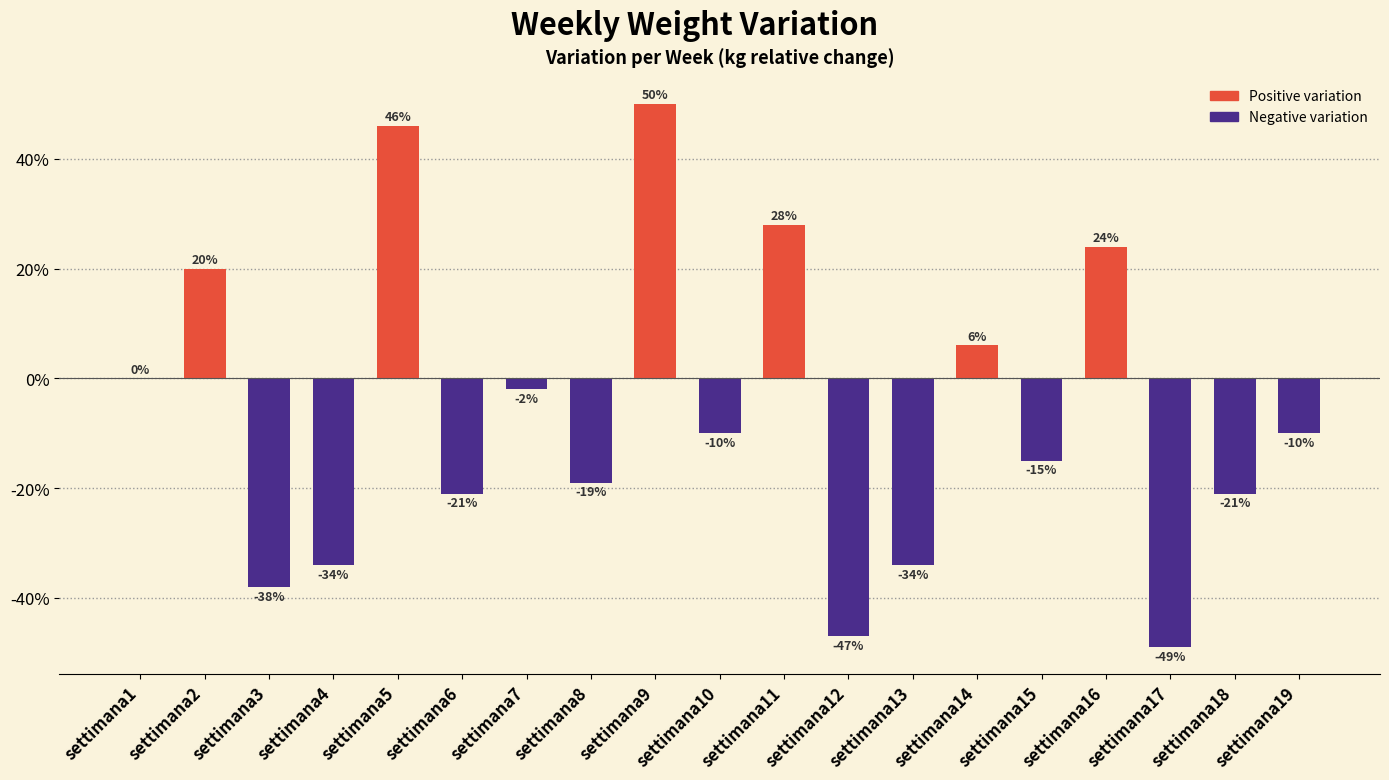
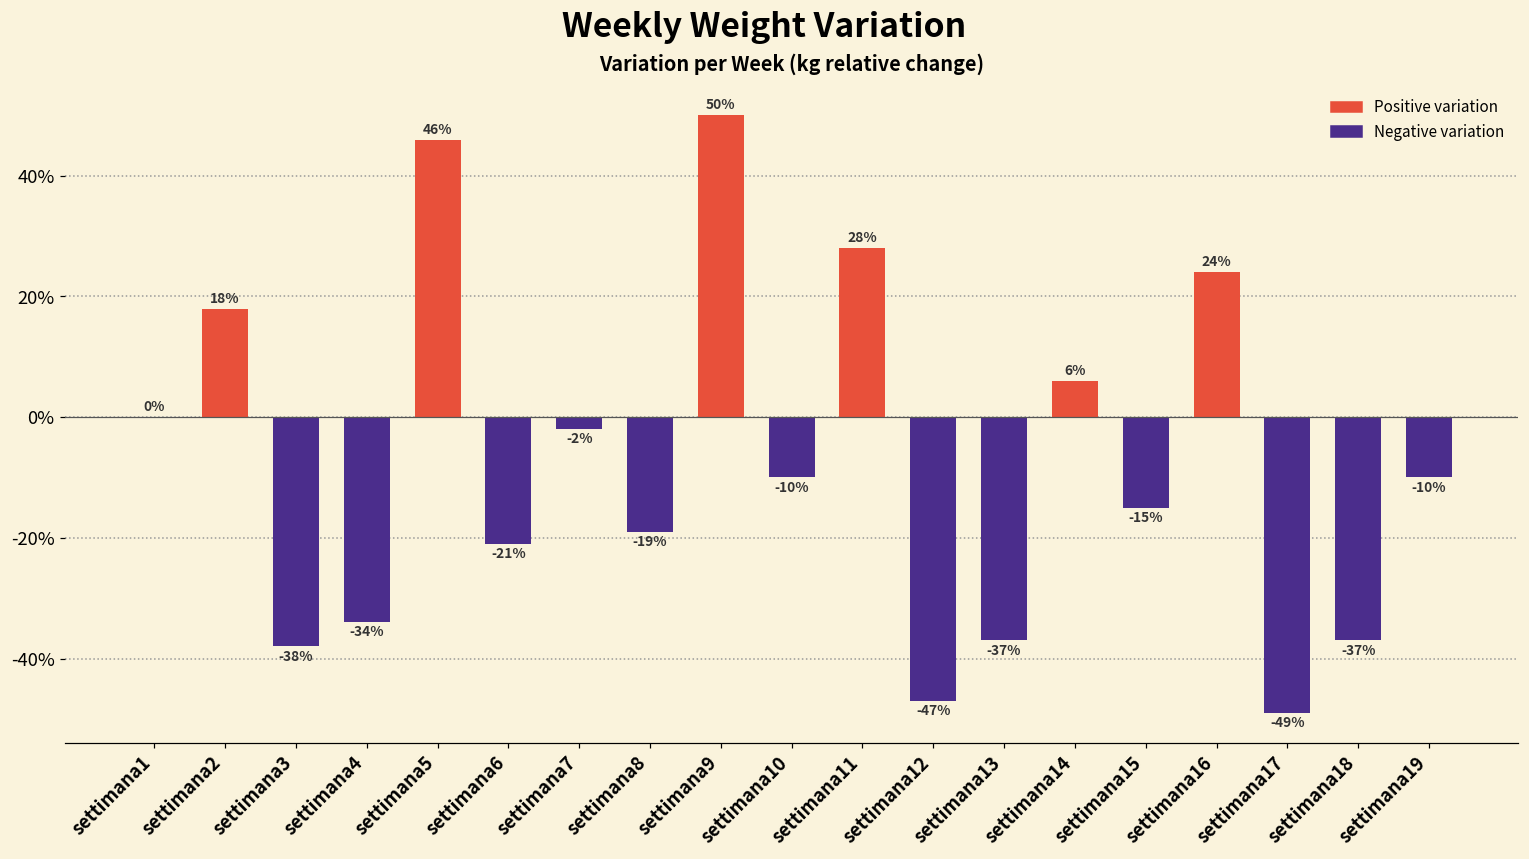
  {
    "settimana1": "0%",
-   "settimana2": "20%",
+   "settimana2": "18%",
    "settimana3": "-38%",
    "settimana4": "-34%",
    "settimana5": "46%",
    "settimana6": "-21%",
    "settimana7": "-2%",
    "settimana8": "-19%",
    "settimana9": "50%",
    "settimana10": "-10%",
    "settimana11": "28%",
    "settimana12": "-47%",
-   "settimana13": "-34%",
+   "settimana13": "-37%",
    "settimana14": "6%",
    "settimana15": "-15%",
    "settimana16": "24%",
    "settimana17": "-49%",
-   "settimana18": "-21%",
+   "settimana18": "-37%",
    "settimana19": "-10%"
  }
